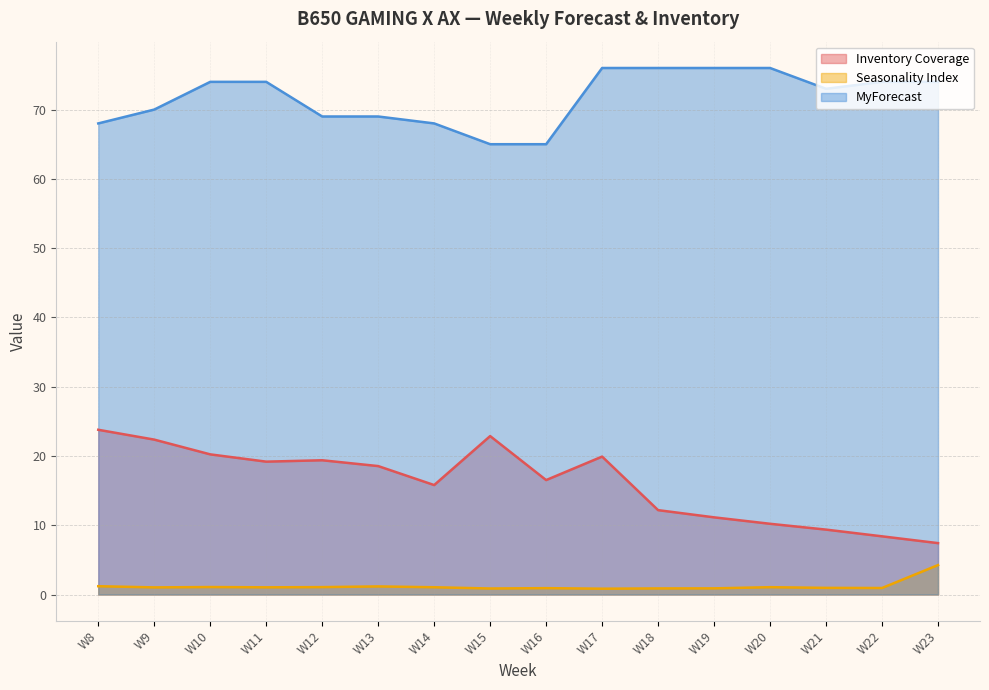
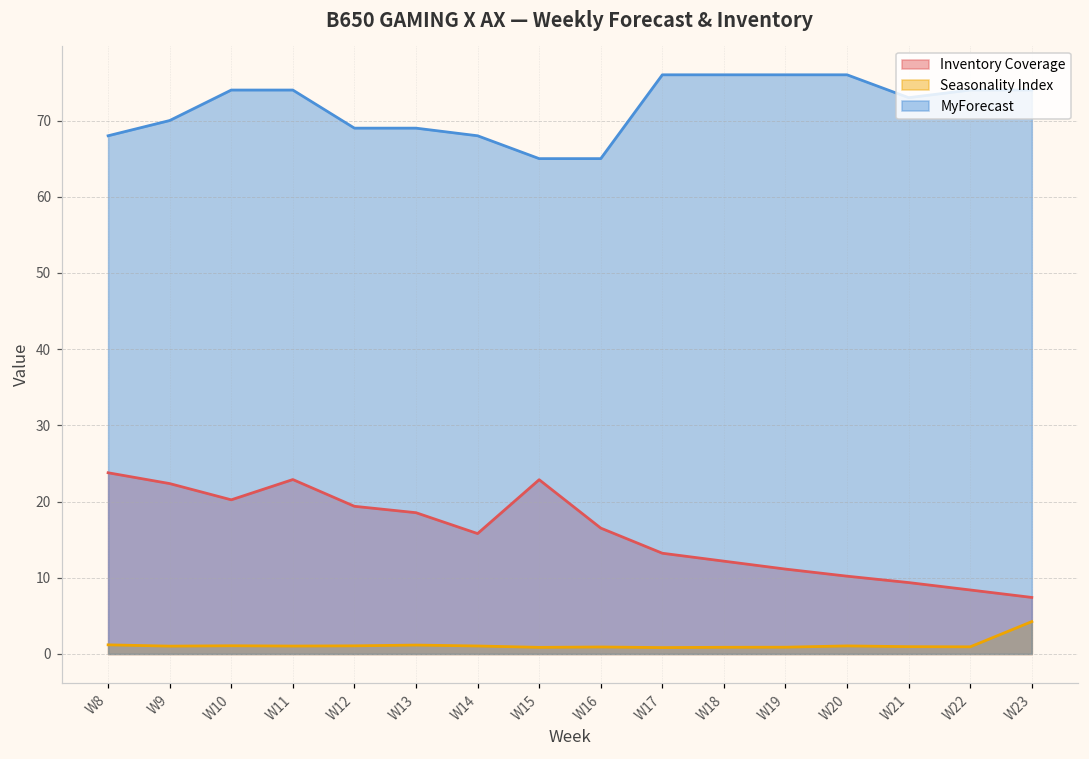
  {
    "Inventory Coverage": {
      "W8": 24,
      "W9": 22,
      "W10": 20,
-     "W11": 19,
+     "W11": 23,
      "W12": 19,
      "W13": 19,
      "W14": 16,
      "W15": 23,
      "W16": 17,
-     "W17": 20,
+     "W17": 13,
      "W18": 12,
      "W19": 11,
      "W20": 10,
      "W21": 9,
      "W22": 8,
      "W23": 7
    },
    "Seasonality Index": {
      "W8": 1,
      "W9": 1,
      "W10": 1,
      "W11": 1,
      "W12": 1,
      "W13": 1,
      "W14": 1,
      "W15": 1,
      "W16": 1,
      "W17": 1,
      "W18": 1,
      "W19": 1,
      "W20": 1,
      "W21": 1,
      "W22": 1,
      "W23": 4
    },
    "MyForecast": {
      "W8": 68,
      "W9": 70,
      "W10": 74,
      "W11": 74,
      "W12": 69,
      "W13": 69,
      "W14": 68,
      "W15": 65,
      "W16": 65,
      "W17": 76,
      "W18": 76,
      "W19": 76,
      "W20": 76
    }
  }
